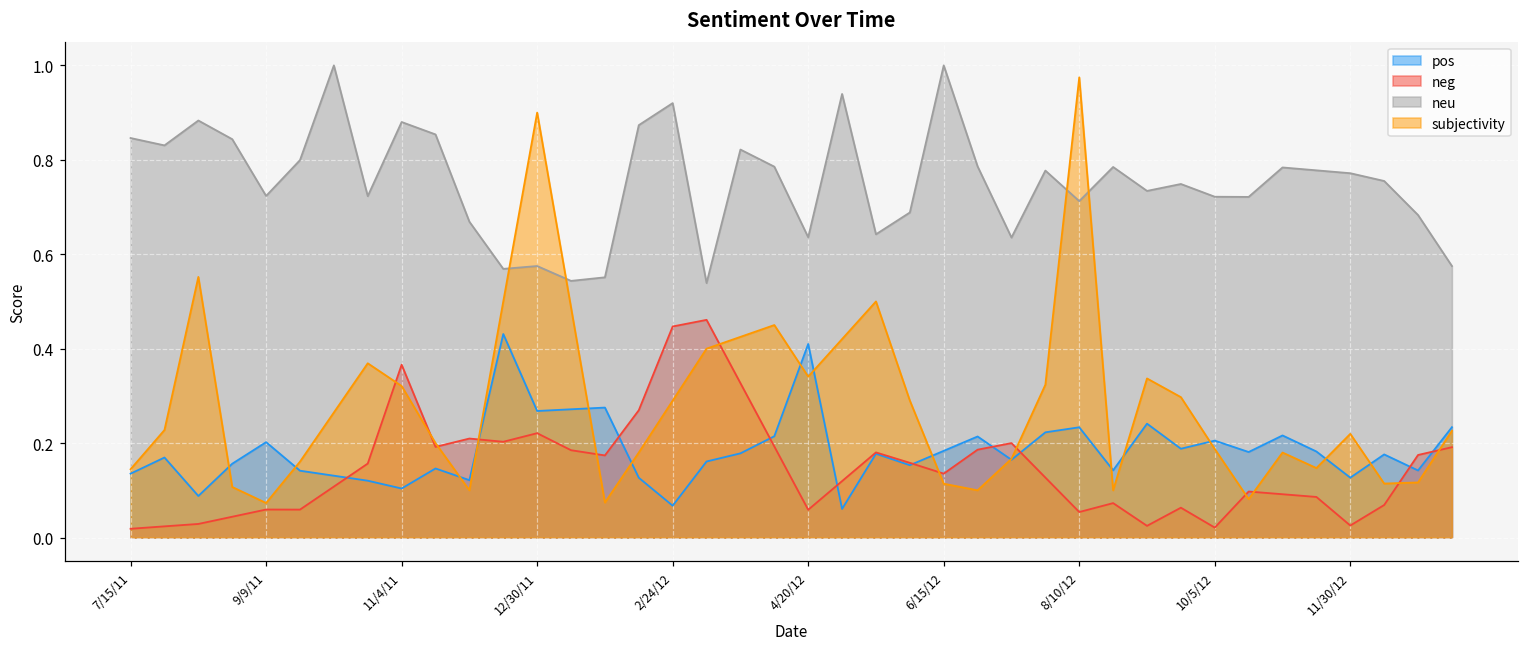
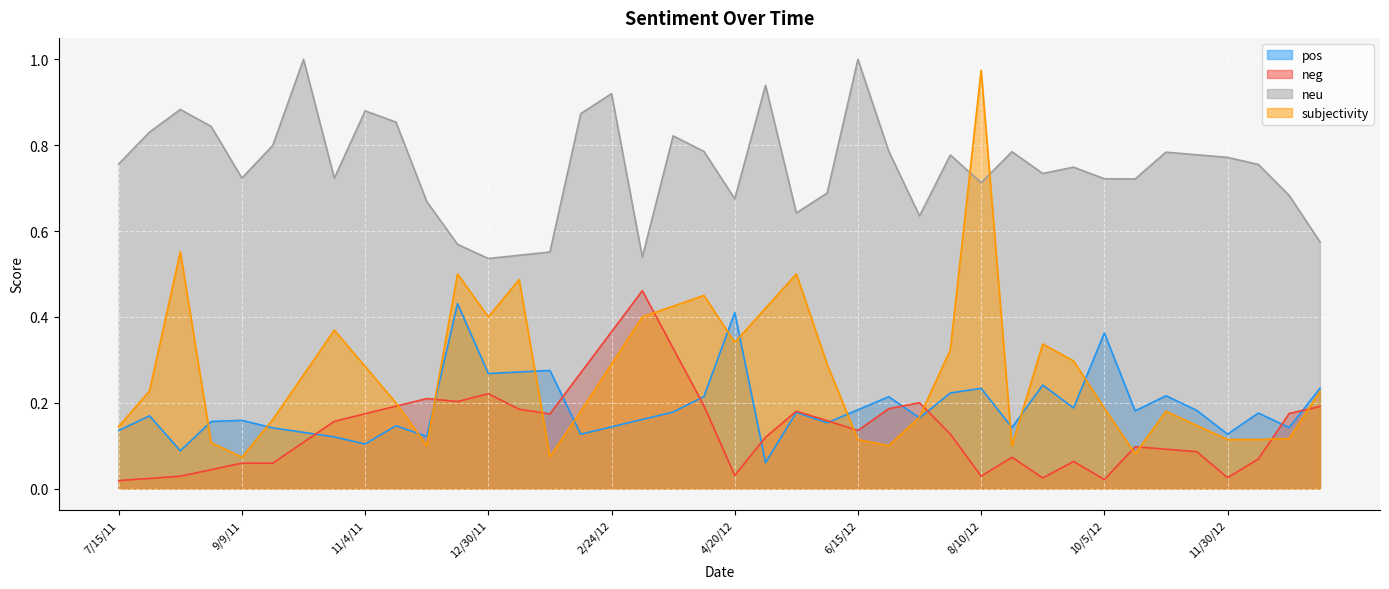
  {
    "pos": {
      "7/15/11": 0.14,
-     "9/9/11": 0.20,
+     "9/9/11": 0.16,
      "11/4/11": 0.10,
      "12/30/11": 0.27,
-     "2/24/12": 0.07,
+     "2/24/12": 0.14,
      "4/20/12": 0.41,
      "6/15/12": 0.18,
      "8/10/12": 0.23,
-     "10/5/12": 0.21,
+     "10/5/12": 0.36,
      "11/30/12": 0.13
    },
    "neg": {
      "7/15/11": 0.02,
      "9/9/11": 0.06,
-     "11/4/11": 0.37,
+     "11/4/11": 0.17,
      "12/30/11": 0.22,
-     "2/24/12": 0.45,
-     "4/20/12": 0.06,
+     "2/24/12": 0.37,
+     "4/20/12": 0.03,
      "6/15/12": 0.14,
-     "8/10/12": 0.05,
+     "8/10/12": 0.03,
      "10/5/12": 0.02,
      "11/30/12": 0.03
    },
    "neu": {
-     "7/15/11": 0.85,
+     "7/15/11": 0.76,
      "9/9/11": 0.72,
      "11/4/11": 0.88,
-     "12/30/11": 0.58,
+     "12/30/11": 0.54,
      "2/24/12": 0.92,
-     "4/20/12": 0.64,
+     "4/20/12": 0.68,
      "6/15/12": 1.00,
      "8/10/12": 0.71,
      "10/5/12": 0.72,
      "11/30/12": 0.77
    },
    "subjectivity": {
      "7/15/11": 0.14,
      "9/9/11": 0.07,
-     "11/4/11": 0.32,
-     "12/30/11": 0.9,
+     "11/4/11": 0.28,
+     "12/30/11": 0.4,
      "2/24/12": 0.29,
      "4/20/12": 0.34,
      "6/15/12": 0.11,
      "8/10/12": 0.97,
      "10/5/12": 0.19,
-     "11/30/12": 0.22
+     "11/30/12": 0.11
    }
  }
